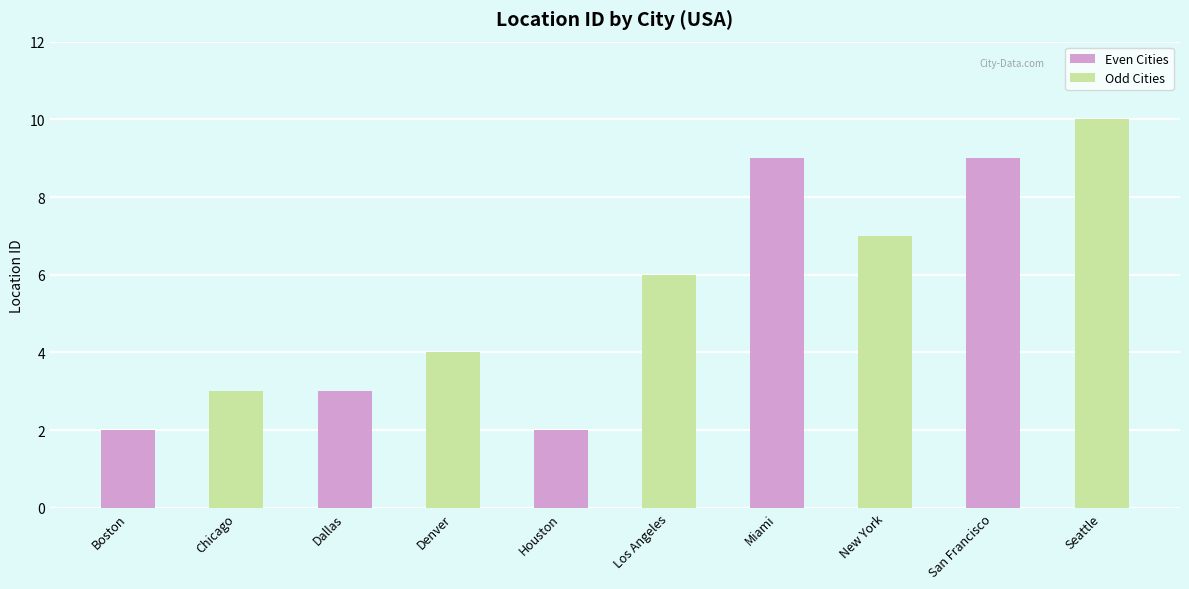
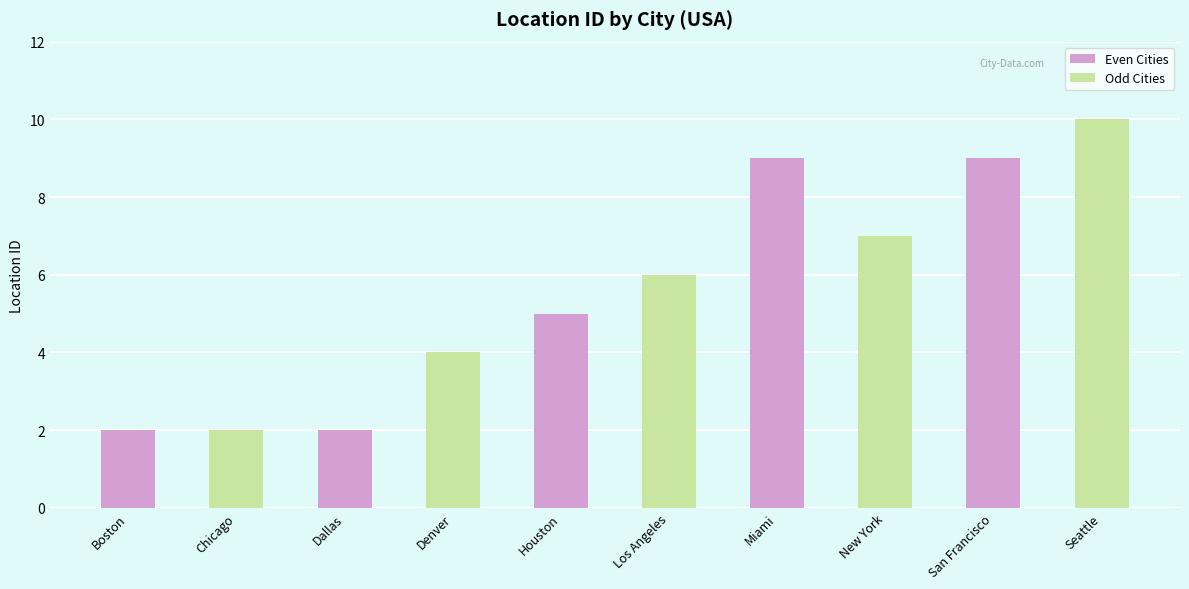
  {
    "Boston": 2,
-   "Chicago": 3,
-   "Dallas": 3,
+   "Chicago": 2,
+   "Dallas": 2,
    "Denver": 4,
-   "Houston": 2,
+   "Houston": 5,
    "Los Angeles": 6,
    "Miami": 9,
    "New York": 7,
    "San Francisco": 9,
    "Seattle": 10
  }
